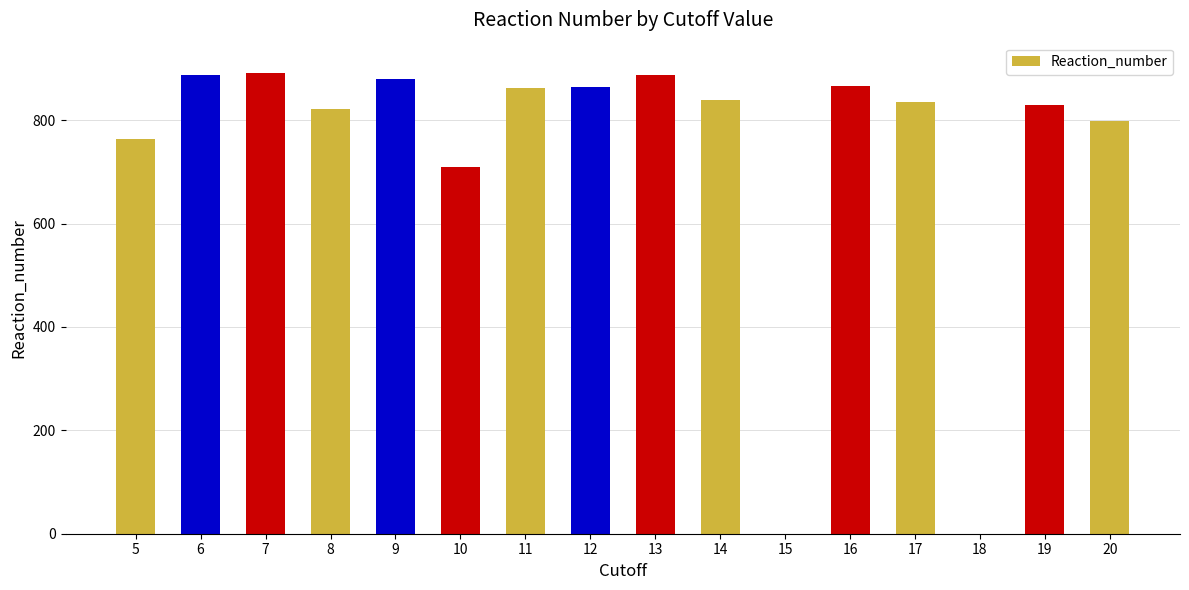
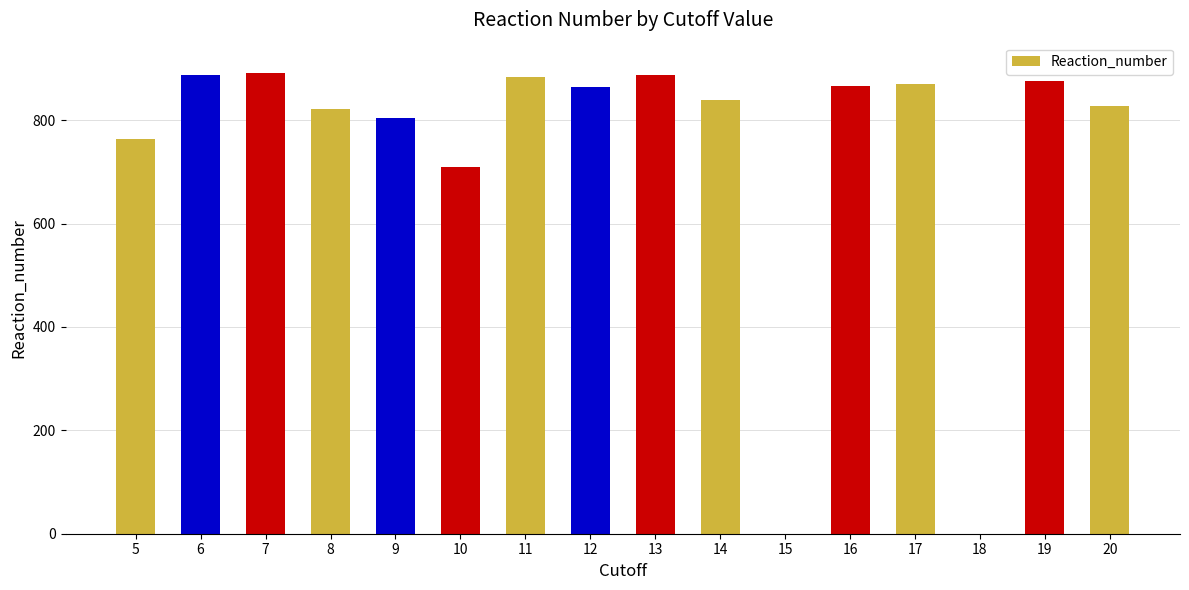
  {
    "5": 760,
    "6": 890,
    "7": 890,
    "8": 820,
-   "9": 880,
+   "9": 800,
    "10": 710,
-   "11": 860,
+   "11": 880,
    "12": 860,
    "13": 890,
    "14": 840,
    "15": 0,
    "16": 870,
-   "17": 840,
+   "17": 870,
    "18": 0,
-   "19": 830,
-   "20": 800
+   "19": 880,
+   "20": 830
  }
